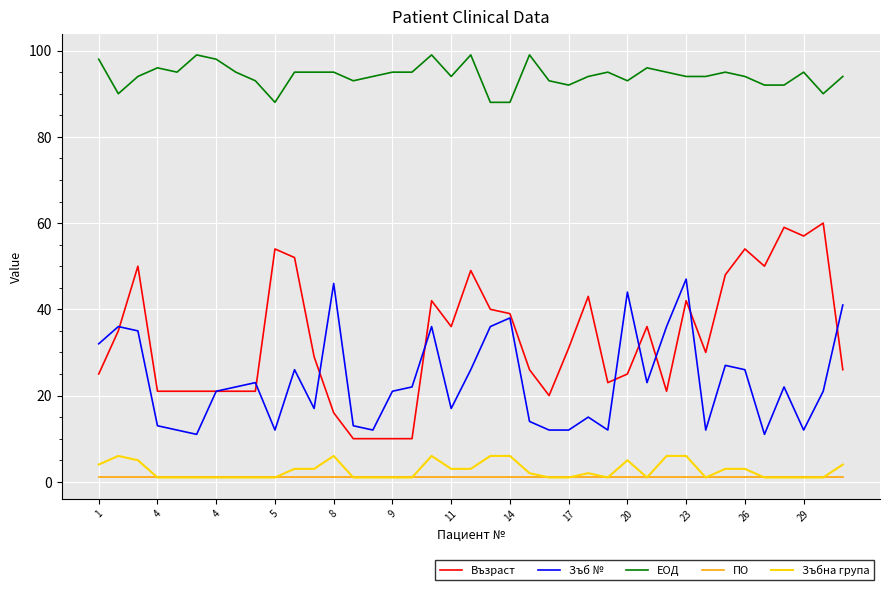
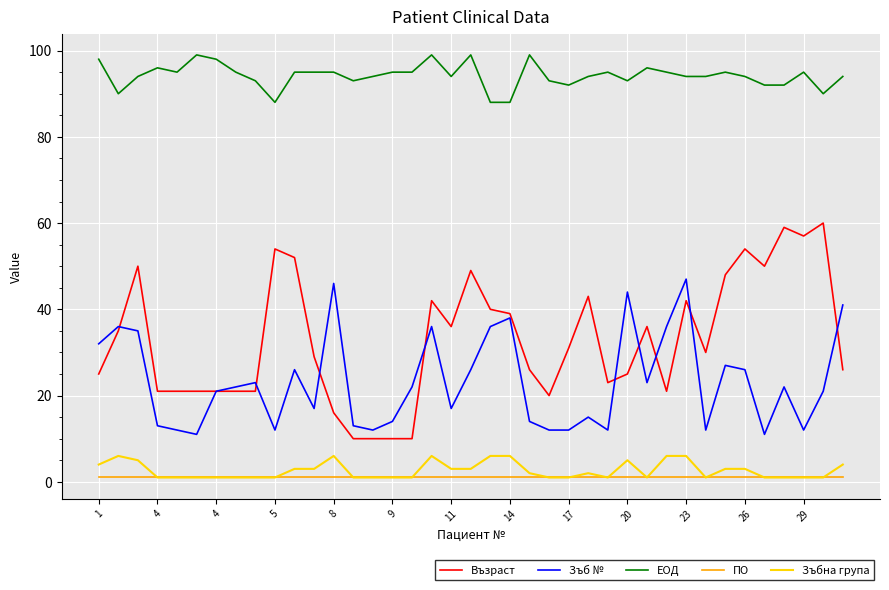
  {
    "Възраст": {
      "9": 10
    },
    "Зъб №": {
-     "9": 21
+     "9": 14
    },
    "ЕОД": {
      "9": 95
    }
  }
